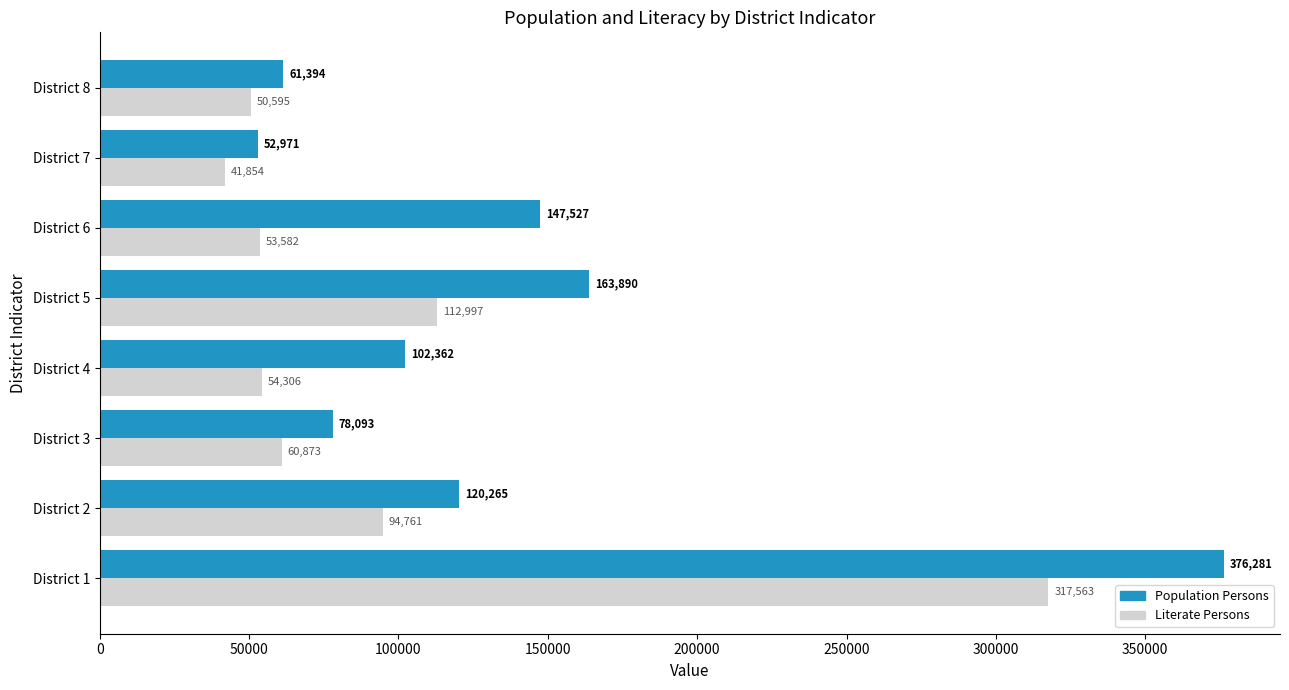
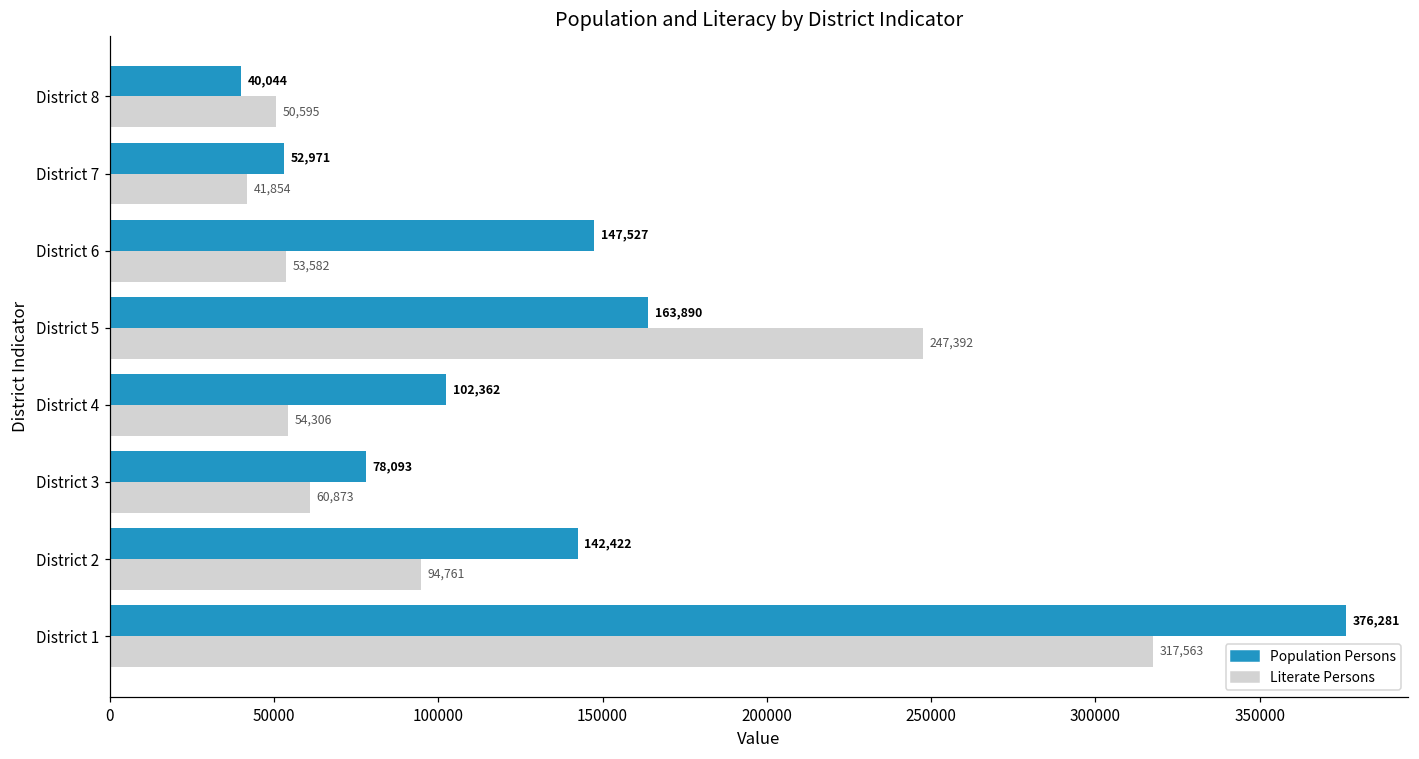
  {
    "Population Persons": {
-     "District 8": "61,394",
+     "District 8": "40,044",
      "District 7": "52,971",
      "District 6": "147,527",
      "District 5": "163,890",
      "District 4": "102,362",
      "District 3": "78,093",
-     "District 2": "120,265",
+     "District 2": "142,422",
      "District 1": "376,281"
    },
    "Literate Persons": {
      "District 8": "50,595",
      "District 7": "41,854",
      "District 6": "53,582",
-     "District 5": "112,997",
+     "District 5": "247,392",
      "District 4": "54,306",
      "District 3": "60,873",
      "District 2": "94,761",
      "District 1": "317,563"
    }
  }
